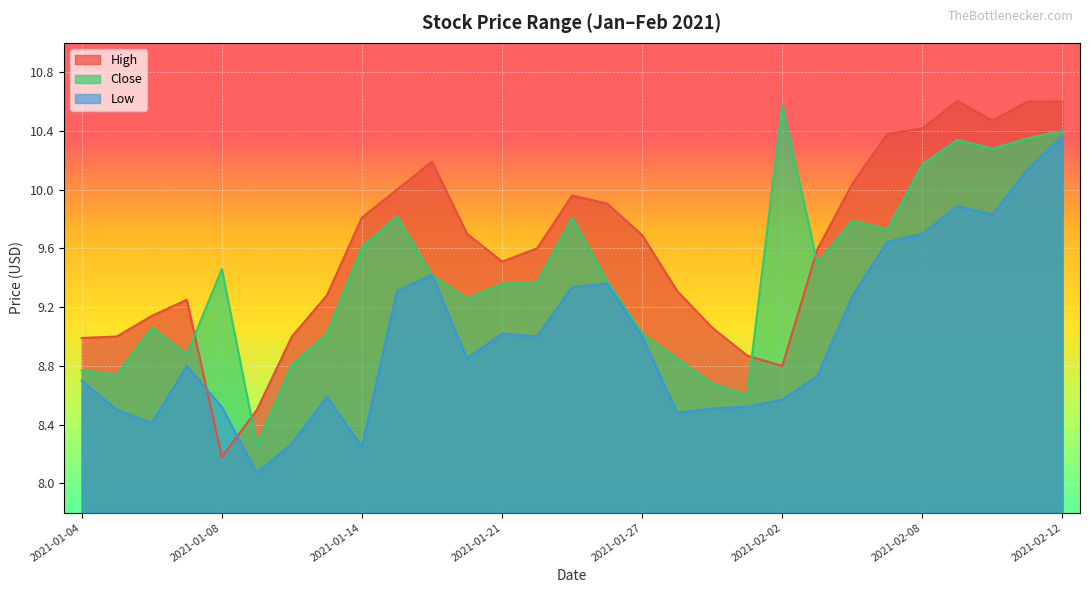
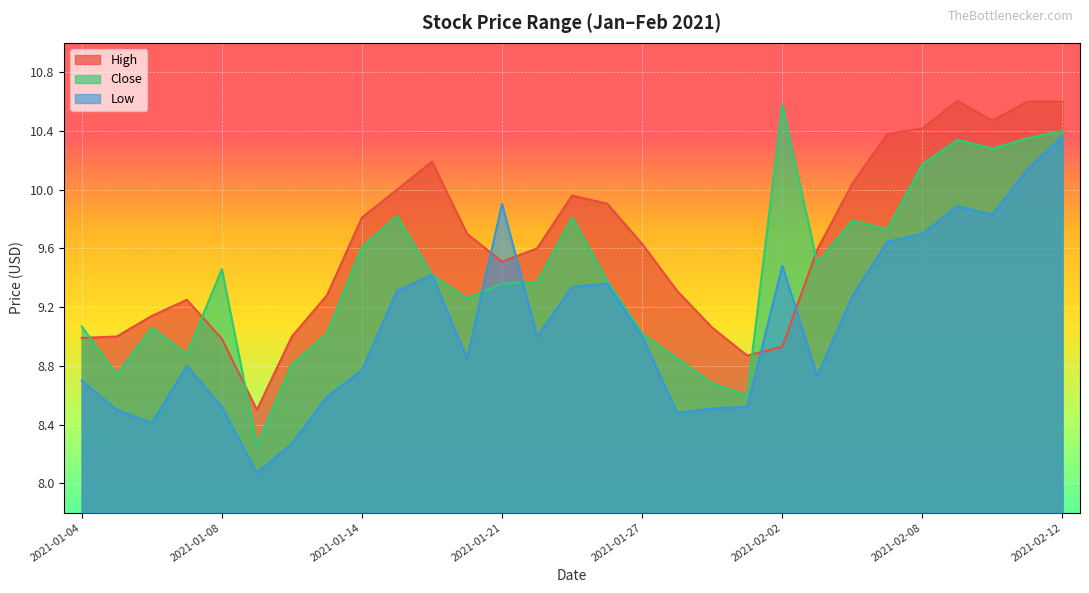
  {
    "High": {
      "2021-01-04": 8.99,
-     "2021-01-08": 8.18,
+     "2021-01-08": 8.98,
      "2021-01-14": 9.81,
      "2021-01-21": 9.51,
-     "2021-01-27": 9.69,
-     "2021-02-02": 8.80,
+     "2021-01-27": 9.63,
+     "2021-02-02": 8.93,
      "2021-02-08": 10.42,
      "2021-02-12": 10.60
    },
    "Close": {
-     "2021-01-04": 8.77,
+     "2021-01-04": 9.07,
      "2021-01-08": 9.46,
      "2021-01-14": 9.61,
      "2021-01-21": 9.36,
      "2021-01-27": 9.02,
      "2021-02-02": 10.58,
      "2021-02-08": 10.17,
      "2021-02-12": 10.40
    },
    "Low": {
      "2021-01-04": 8.70,
      "2021-01-08": 8.52,
-     "2021-01-14": 8.25,
-     "2021-01-21": 9.02,
+     "2021-01-14": 8.77,
+     "2021-01-21": 9.90,
      "2021-01-27": 9.00,
-     "2021-02-02": 8.57,
+     "2021-02-02": 9.48,
      "2021-02-08": 9.70,
      "2021-02-12": 10.36
    }
  }
